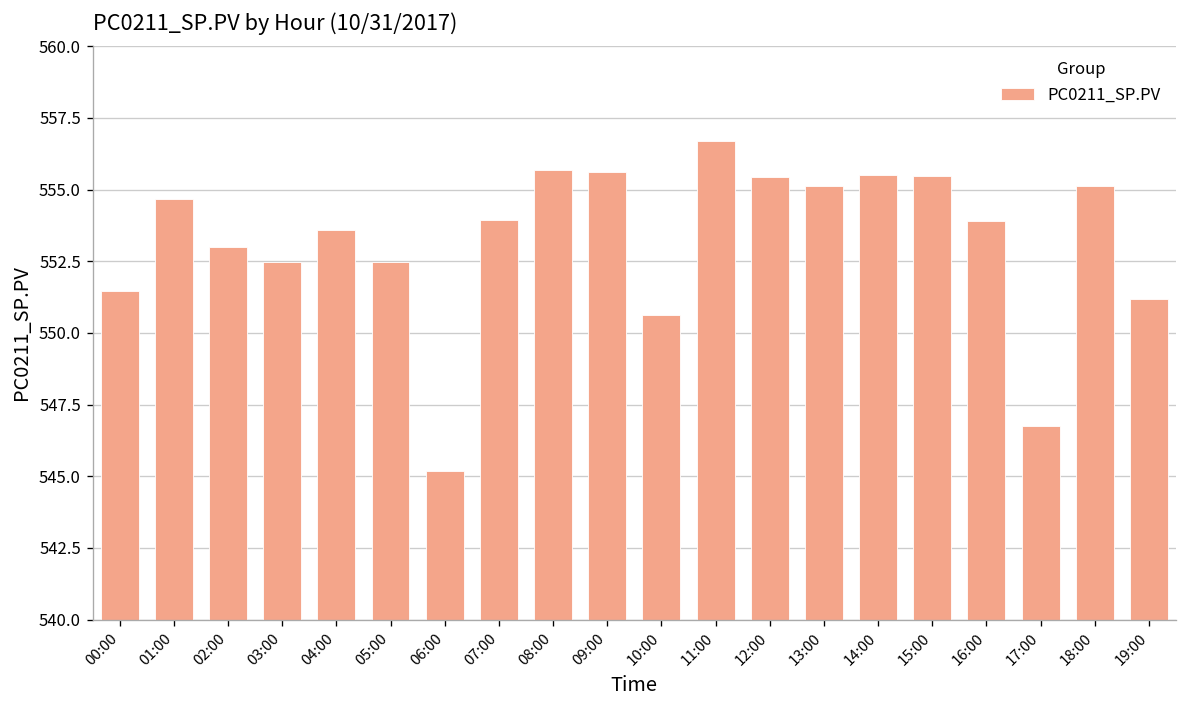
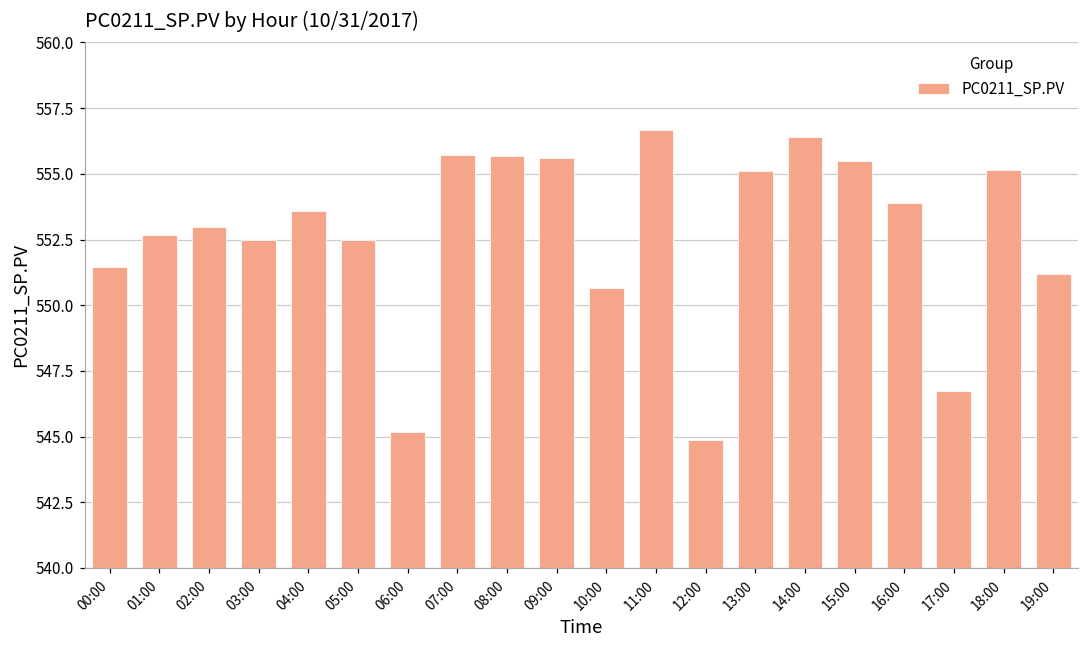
  {
    "00:00": 551.5,
-   "01:00": 554.7,
+   "01:00": 552.7,
    "02:00": 553.0,
    "03:00": 552.5,
    "04:00": 553.6,
    "05:00": 552.5,
    "06:00": 545.2,
-   "07:00": 554.0,
+   "07:00": 555.7,
    "08:00": 555.7,
    "09:00": 555.6,
    "10:00": 550.6,
    "11:00": 556.7,
-   "12:00": 555.4,
+   "12:00": 544.9,
    "13:00": 555.1,
-   "14:00": 555.5,
+   "14:00": 556.4,
    "15:00": 555.5,
    "16:00": 553.9,
    "17:00": 546.7,
    "18:00": 555.1,
    "19:00": 551.2
  }
